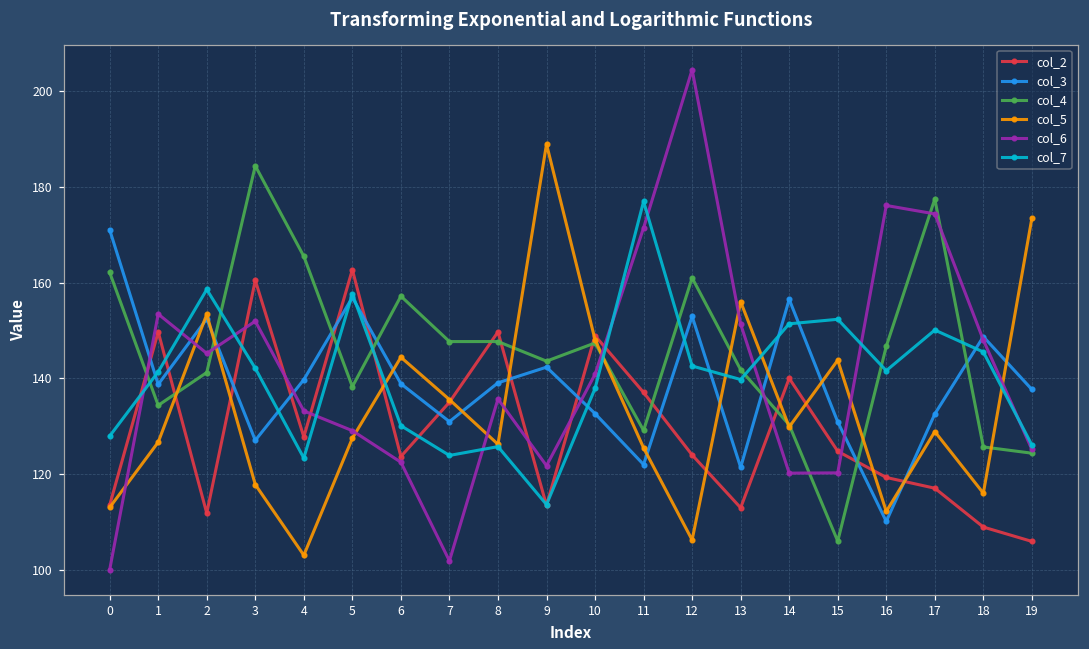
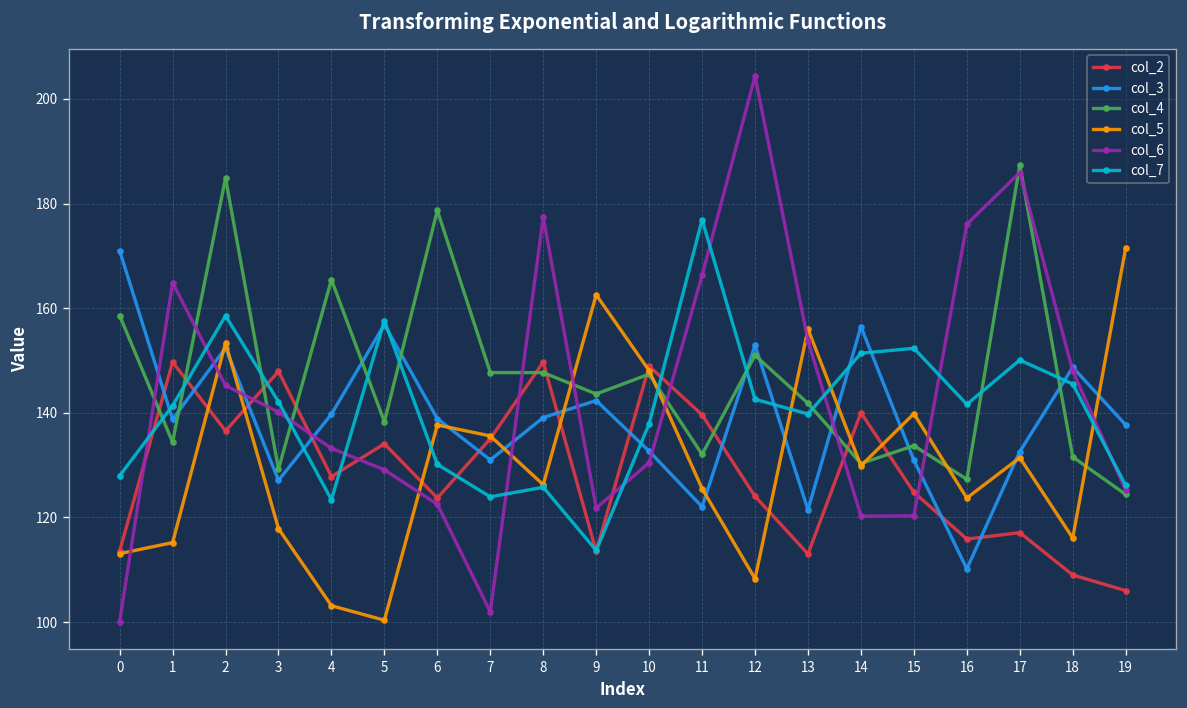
  {
    "col_2": {
      "1": 150,
-     "2": 112,
-     "3": 160,
+     "2": 137,
+     "3": 148,
      "4": 128,
-     "5": 163,
+     "5": 134,
      "6": 124,
      "8": 150,
      "10": 149,
-     "11": 137,
+     "11": 140,
      "12": 124,
      "13": 113,
      "14": 140,
      "15": 125,
-     "16": 119,
+     "16": 116,
      "17": 117,
      "18": 109,
      "19": 106
    },
    "col_4": {
-     "0": 162,
+     "0": 159,
      "1": 134,
-     "2": 141,
-     "3": 184,
+     "2": 185,
+     "3": 129,
      "4": 165,
      "5": 138,
-     "6": 157,
+     "6": 179,
      "7": 148,
      "8": 148,
      "9": 144,
      "10": 147,
-     "11": 129,
-     "12": 161,
+     "11": 132,
+     "12": 151,
      "13": 142,
-     "15": 106,
-     "16": 147,
-     "17": 177,
-     "18": 126,
+     "15": 134,
+     "16": 127,
+     "17": 187,
+     "18": 132,
      "19": 124
    },
    "col_5": {
-     "1": 127,
+     "1": 115,
      "2": 153,
      "3": 118,
      "4": 103,
-     "5": 128,
-     "6": 144,
-     "9": 189,
+     "5": 100,
+     "6": 138,
+     "9": 163,
      "10": 148,
      "11": 126,
-     "12": 106,
+     "12": 108,
      "13": 156,
-     "15": 144,
-     "16": 112,
-     "17": 129,
+     "15": 140,
+     "16": 124,
+     "17": 131,
      "18": 116,
-     "19": 173
+     "19": 172
    },
    "col_6": {
      "0": 100,
-     "1": 153,
+     "1": 165,
      "2": 145,
-     "3": 152,
+     "3": 140,
      "4": 133,
      "5": 129,
      "6": 123,
      "7": 102,
-     "8": 136,
+     "8": 177,
      "9": 122,
-     "10": 141,
-     "11": 171,
+     "10": 130,
+     "11": 166,
      "12": 204,
-     "13": 151,
+     "13": 154,
      "14": 120,
      "15": 120,
      "16": 176,
-     "17": 174,
+     "17": 186,
      "18": 148,
      "19": 125
    }
  }
